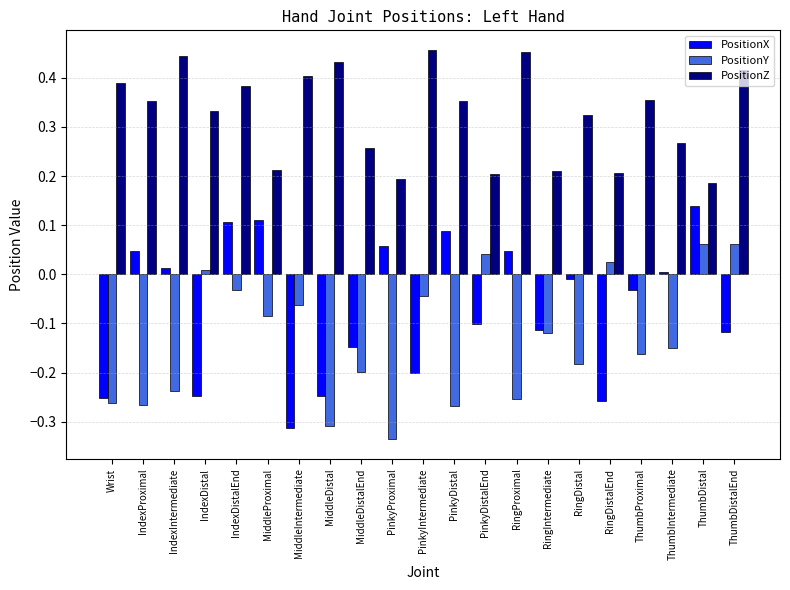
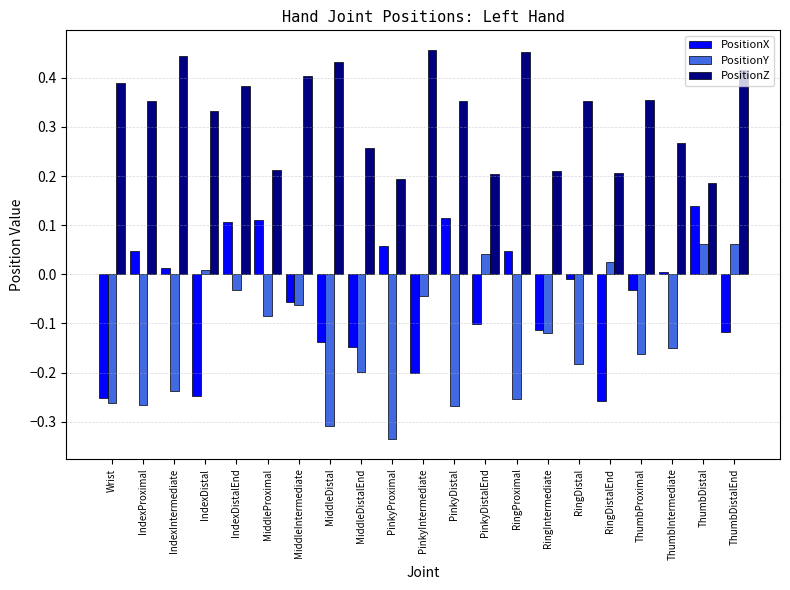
  {
    "PositionX": {
      "Wrist": -0.25,
      "IndexProximal": 0.05,
      "IndexIntermediate": 0.01,
      "IndexDistal": -0.25,
      "IndexDistalEnd": 0.11,
      "MiddleProximal": 0.11,
-     "MiddleIntermediate": -0.31,
-     "MiddleDistal": -0.25,
+     "MiddleIntermediate": -0.06,
+     "MiddleDistal": -0.14,
      "MiddleDistalEnd": -0.15,
      "PinkyProximal": 0.06,
      "PinkyIntermediate": -0.20,
-     "PinkyDistal": 0.09,
+     "PinkyDistal": 0.11,
      "PinkyDistalEnd": -0.10,
      "RingProximal": 0.05,
      "RingIntermediate": -0.11,
      "RingDistal": -0.01,
      "RingDistalEnd": -0.26,
      "ThumbProximal": -0.03,
      "ThumbDistal": 0.14,
      "ThumbDistalEnd": -0.12
    },
    "PositionY": {
      "Wrist": -0.26,
      "IndexProximal": -0.27,
      "IndexIntermediate": -0.24,
      "IndexDistal": 0.01,
      "IndexDistalEnd": -0.03,
      "MiddleProximal": -0.08,
      "MiddleIntermediate": -0.06,
      "MiddleDistal": -0.31,
      "MiddleDistalEnd": -0.20,
      "PinkyProximal": -0.34,
      "PinkyIntermediate": -0.04,
      "PinkyDistal": -0.27,
      "PinkyDistalEnd": 0.04,
      "RingProximal": -0.25,
      "RingIntermediate": -0.12,
      "RingDistal": -0.18,
      "RingDistalEnd": 0.03,
      "ThumbProximal": -0.16,
      "ThumbIntermediate": -0.15,
      "ThumbDistal": 0.06,
      "ThumbDistalEnd": 0.06
    },
    "PositionZ": {
      "Wrist": 0.39,
      "IndexProximal": 0.35,
      "IndexIntermediate": 0.44,
      "IndexDistal": 0.33,
      "IndexDistalEnd": 0.38,
      "MiddleProximal": 0.21,
      "MiddleIntermediate": 0.40,
      "MiddleDistal": 0.43,
      "MiddleDistalEnd": 0.26,
      "PinkyProximal": 0.19,
      "PinkyIntermediate": 0.46,
      "PinkyDistal": 0.35,
      "PinkyDistalEnd": 0.20,
      "RingProximal": 0.45,
      "RingIntermediate": 0.21,
-     "RingDistal": 0.32,
+     "RingDistal": 0.35,
      "RingDistalEnd": 0.21,
      "ThumbProximal": 0.35,
      "ThumbIntermediate": 0.27,
      "ThumbDistal": 0.18
    }
  }
